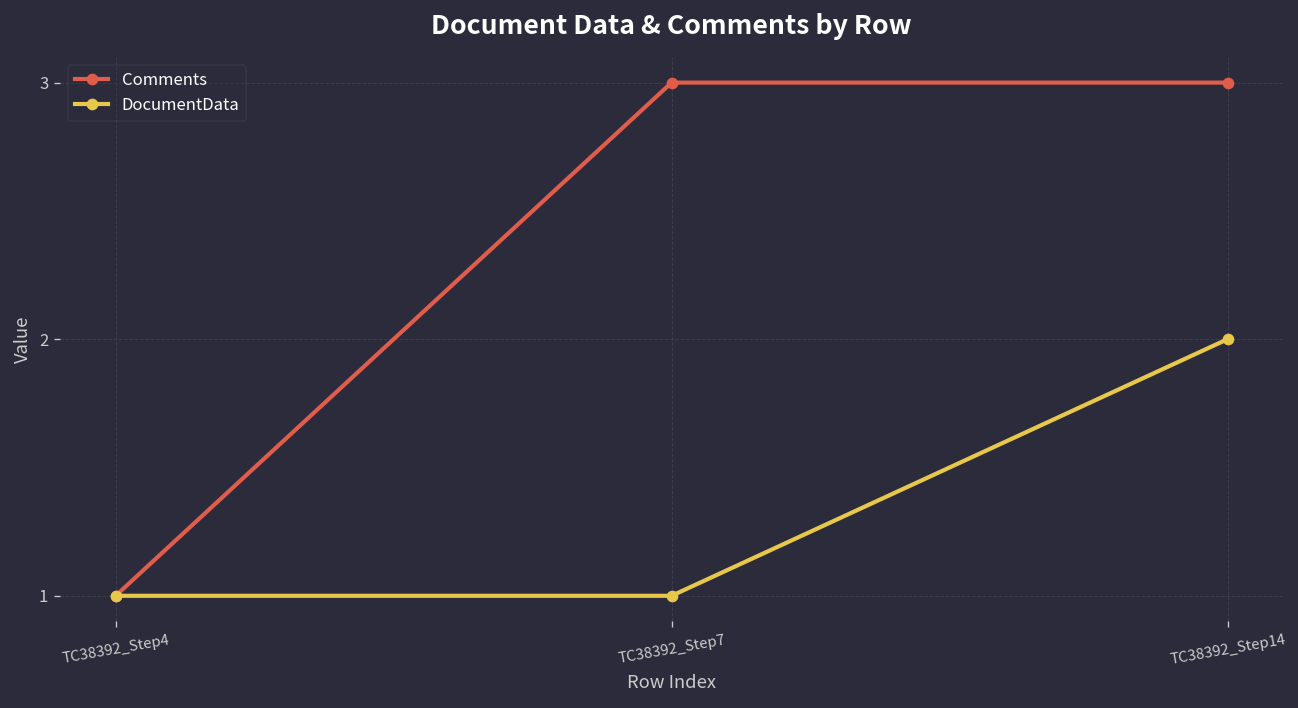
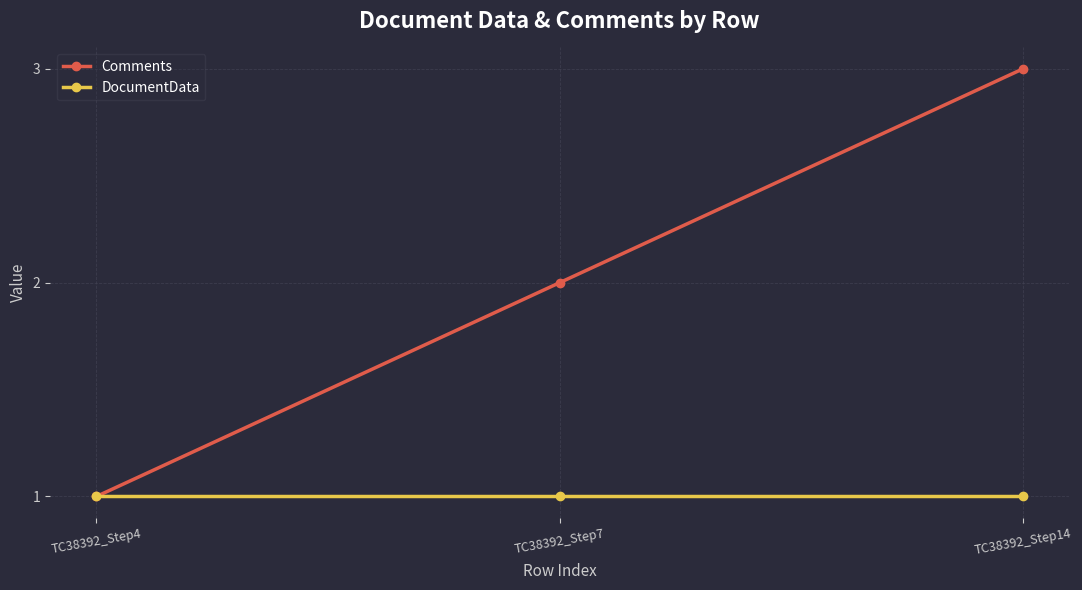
  {
    "Comments": {
-     "TC38392_Step7": 3,
+     "TC38392_Step7": 2,
      "TC38392_Step14": 3
    },
    "DocumentData": {
      "TC38392_Step7": 1,
-     "TC38392_Step14": 2
+     "TC38392_Step14": 1
    }
  }
